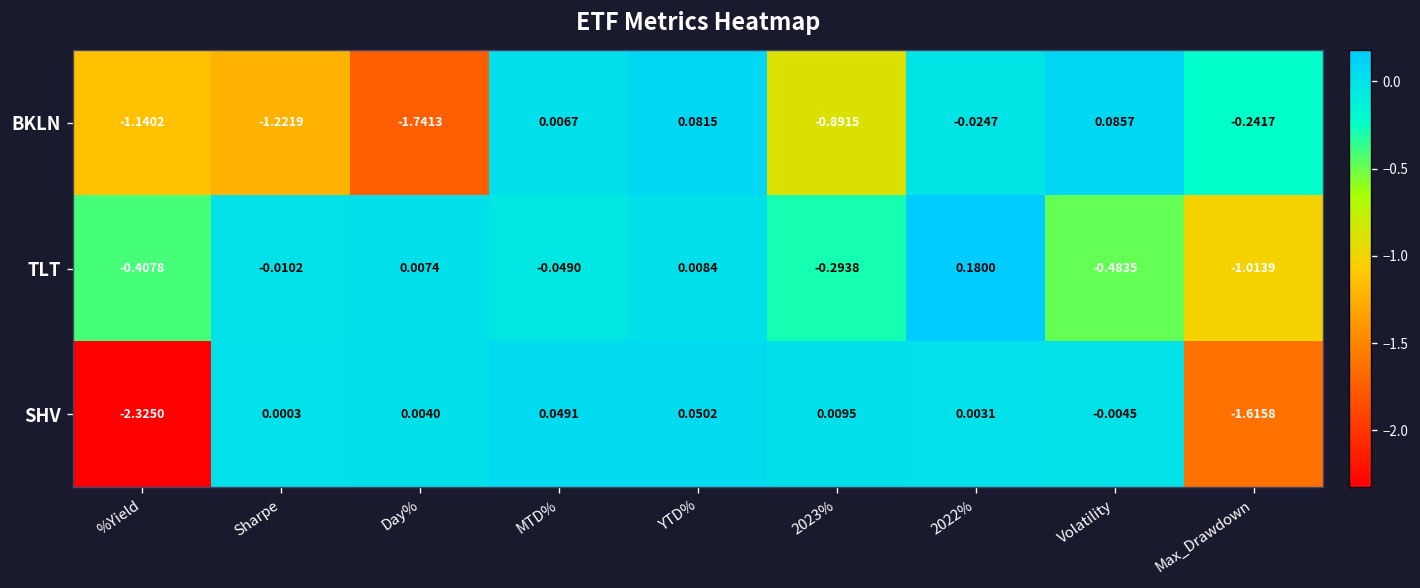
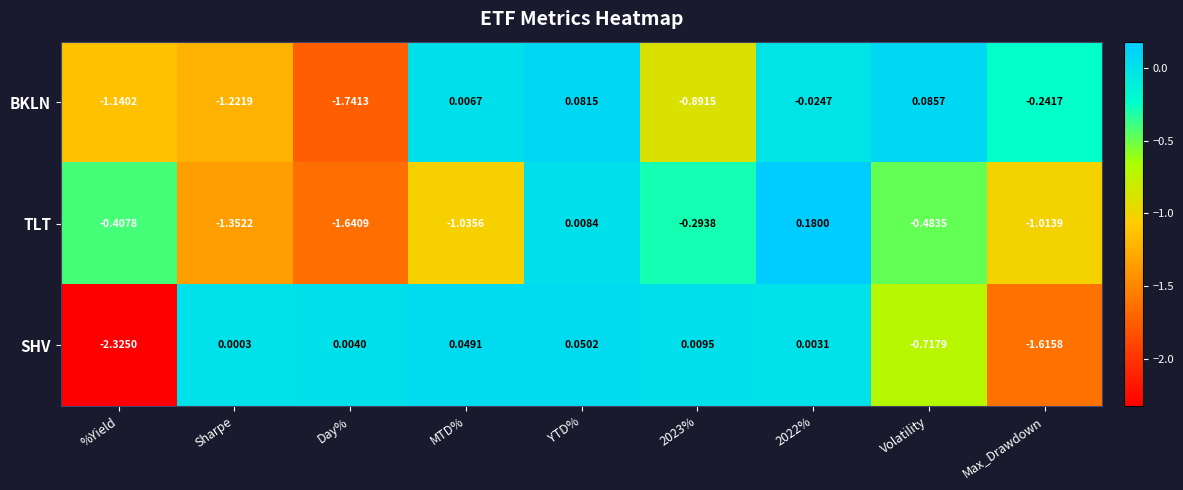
  {
    "BKLN": {
      "%Yield": -1.1402,
      "Sharpe": -1.2219,
      "Day%": -1.7413,
      "MTD%": 0.0067,
      "YTD%": 0.0815,
      "2023%": -0.8915,
      "2022%": -0.0247,
      "Volatility": 0.0857,
      "Max_Drawdown": -0.2417
    },
    "TLT": {
      "%Yield": -0.4078,
-     "Sharpe": -0.0102,
-     "Day%": 0.0074,
-     "MTD%": -0.0490,
+     "Sharpe": -1.3522,
+     "Day%": -1.6409,
+     "MTD%": -1.0356,
      "YTD%": 0.0084,
      "2023%": -0.2938,
      "2022%": 0.1800,
      "Volatility": -0.4835,
      "Max_Drawdown": -1.0139
    },
    "SHV": {
      "%Yield": -2.3250,
      "Sharpe": 0.0003,
      "Day%": 0.0040,
      "MTD%": 0.0491,
      "YTD%": 0.0502,
      "2023%": 0.0095,
      "2022%": 0.0031,
-     "Volatility": -0.0045,
+     "Volatility": -0.7179,
      "Max_Drawdown": -1.6158
    }
  }
